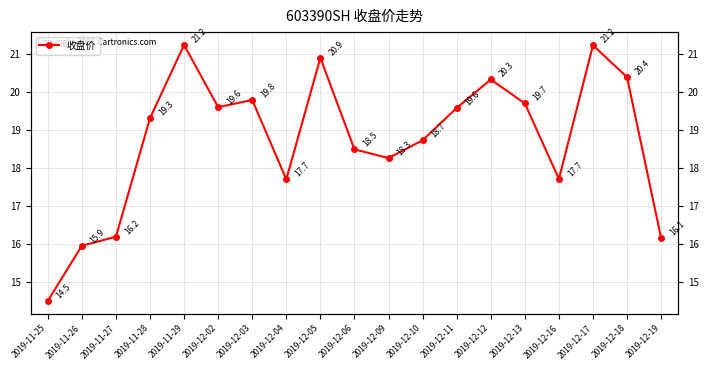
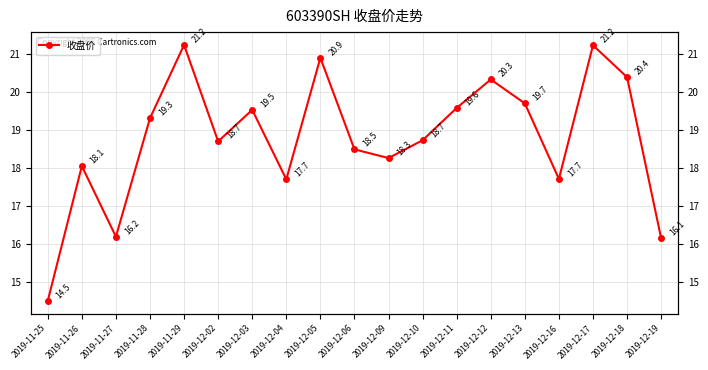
  {
    "2019-11-25": 14.5,
-   "2019-11-26": 15.9,
+   "2019-11-26": 18.1,
    "2019-11-27": 16.2,
    "2019-11-28": 19.3,
    "2019-11-29": 21.2,
-   "2019-12-02": 19.6,
-   "2019-12-03": 19.8,
+   "2019-12-02": 18.7,
+   "2019-12-03": 19.5,
    "2019-12-04": 17.7,
    "2019-12-05": 20.9,
    "2019-12-06": 18.5,
    "2019-12-09": 18.3,
    "2019-12-10": 18.7,
    "2019-12-11": 19.6,
    "2019-12-12": 20.3,
    "2019-12-13": 19.7,
    "2019-12-16": 17.7,
    "2019-12-17": 21.2,
    "2019-12-18": 20.4,
    "2019-12-19": 16.1
  }
